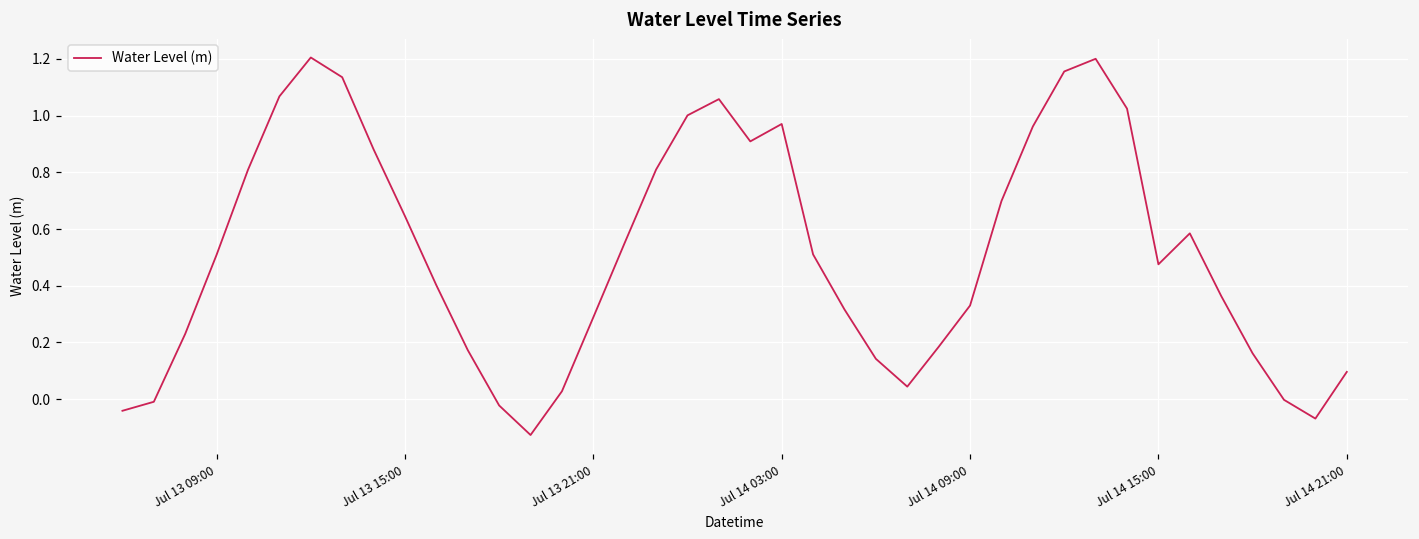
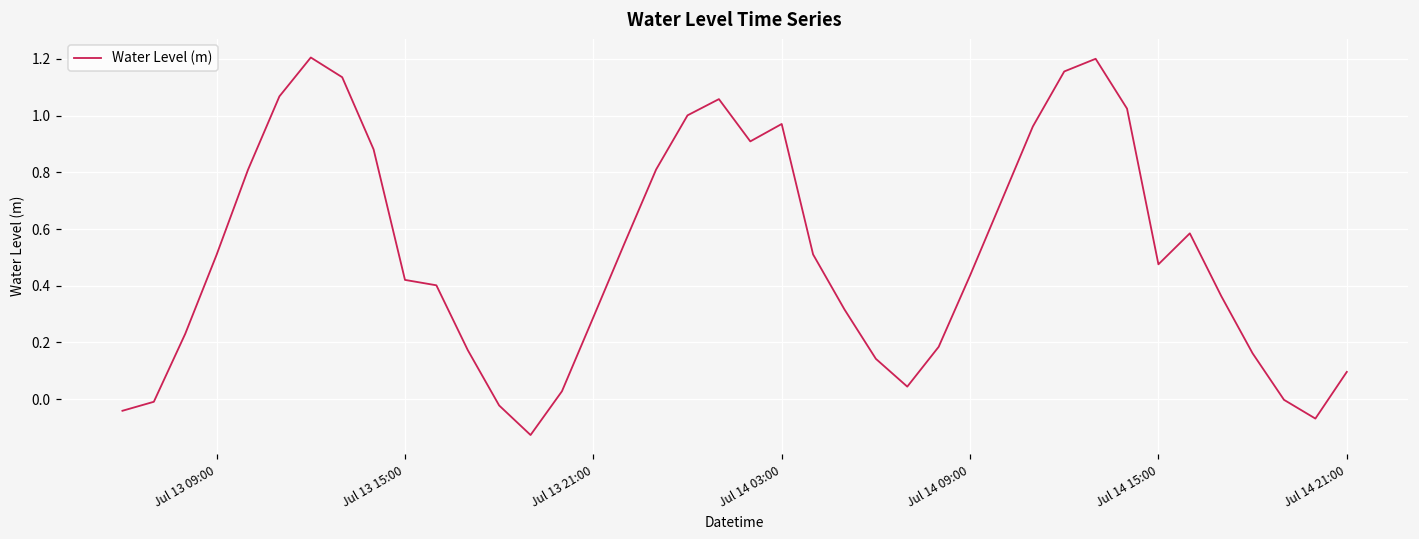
  {
    "Jul 13 09:00": 0.51,
-   "Jul 13 15:00": 0.65,
+   "Jul 13 15:00": 0.42,
    "Jul 13 21:00": 0.29,
    "Jul 14 03:00": 0.97,
-   "Jul 14 09:00": 0.33,
+   "Jul 14 09:00": 0.44,
    "Jul 14 15:00": 0.48,
    "Jul 14 21:00": 0.10
  }
